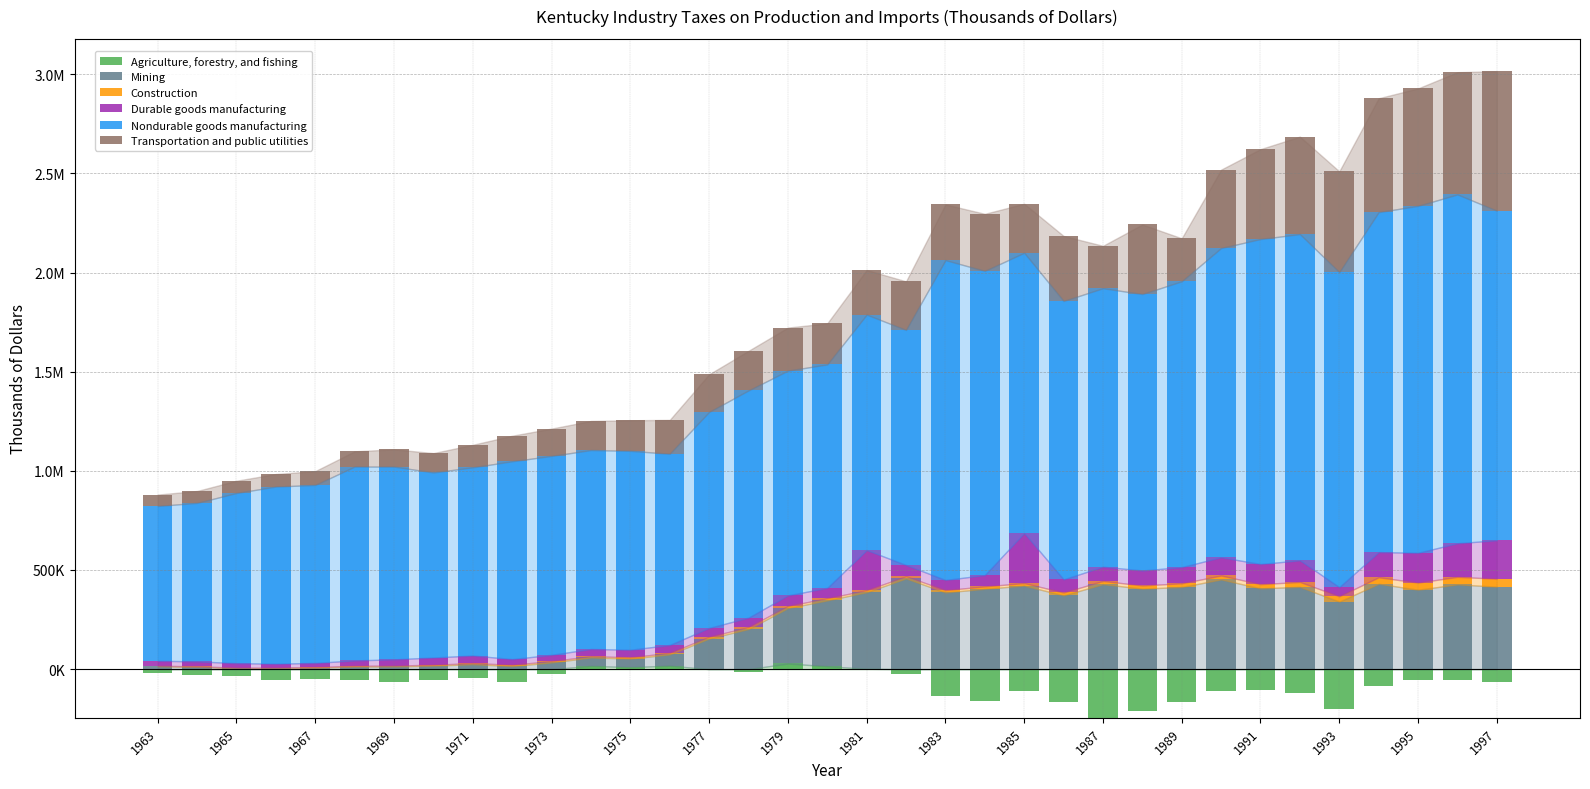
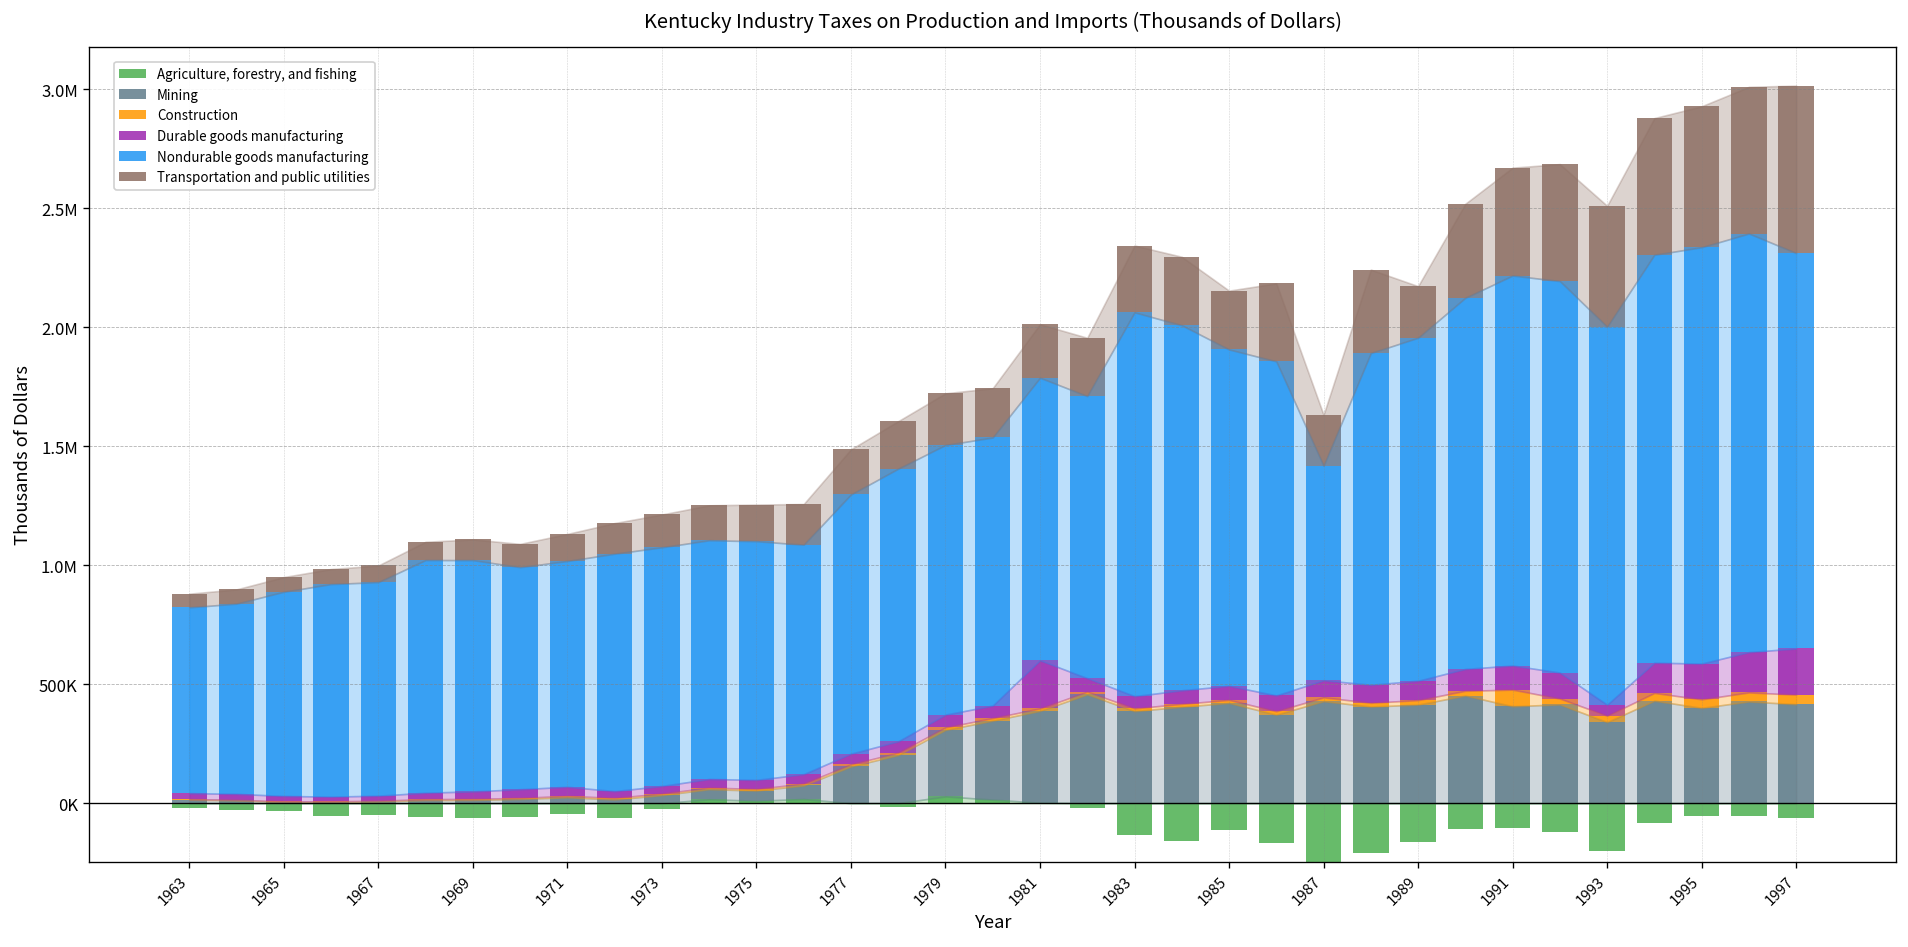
  {
    "Mining": {
      "1963": 10000,
      "1969": 10000,
      "1971": 20000,
      "1973": 30000,
      "1975": 40000,
      "1977": 150000,
      "1979": 280000,
      "1981": 390000,
      "1983": 390000,
      "1985": 420000,
      "1987": 430000,
      "1989": 410000,
      "1991": 410000,
      "1993": 340000,
      "1995": 400000,
      "1997": 420000
    },
    "Construction": {
      "1987": 20000,
      "1989": 20000,
-     "1991": 20000,
+     "1991": 70000,
      "1993": 30000,
      "1995": 40000,
      "1997": 40000
    },
    "Durable goods manufacturing": {
      "1963": 20000,
      "1965": 20000,
      "1967": 20000,
      "1969": 30000,
      "1971": 40000,
      "1973": 30000,
      "1975": 40000,
      "1977": 40000,
      "1979": 50000,
      "1981": 200000,
      "1983": 50000,
-     "1985": 250000,
+     "1985": 60000,
      "1987": 70000,
      "1989": 80000,
      "1991": 100000,
      "1993": 50000,
      "1995": 150000,
      "1997": 190000
    },
    "Nondurable goods manufacturing": {
      "1963": 780000,
      "1965": 860000,
      "1967": 900000,
      "1969": 970000,
      "1971": 950000,
      "1973": 1000000,
      "1975": 1000000,
      "1977": 1090000,
      "1979": 1130000,
      "1981": 1190000,
      "1983": 1610000,
      "1985": 1410000,
-     "1987": 1400000,
+     "1987": 900000,
      "1989": 1440000,
      "1991": 1640000,
      "1993": 1590000,
      "1995": 1750000,
      "1997": 1660000
    },
    "Transportation and public utilities": {
      "1963": 60000,
      "1965": 60000,
      "1967": 70000,
      "1969": 90000,
      "1971": 110000,
      "1973": 140000,
      "1975": 150000,
      "1977": 190000,
      "1979": 220000,
      "1981": 220000,
      "1983": 280000,
      "1985": 250000,
      "1987": 210000,
      "1989": 220000,
      "1991": 450000,
      "1993": 510000,
      "1995": 590000,
      "1997": 700000
    }
  }
